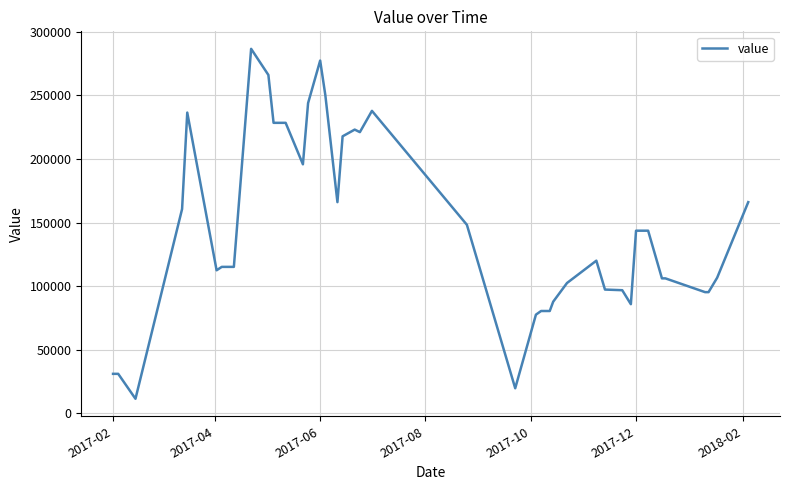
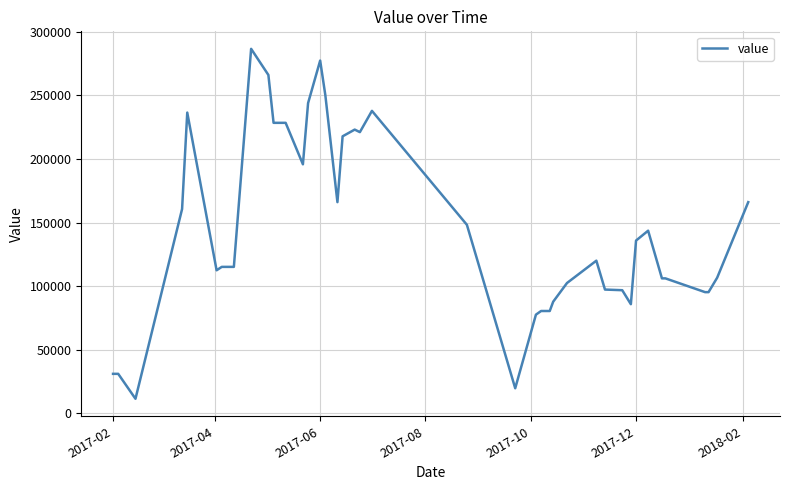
  {
    "2017-02": 31000,
    "2017-06": 277000,
-   "2017-12": 144000
+   "2017-12": 136000
  }
